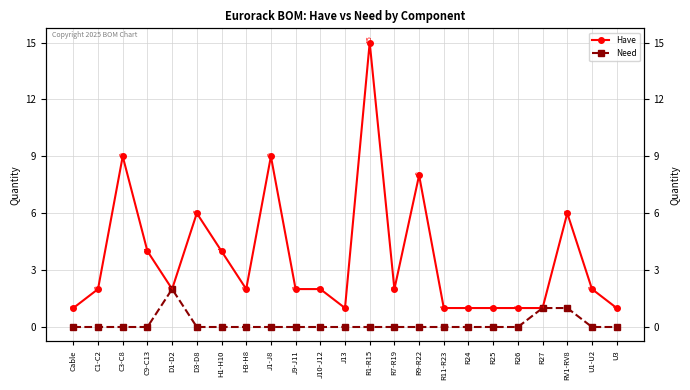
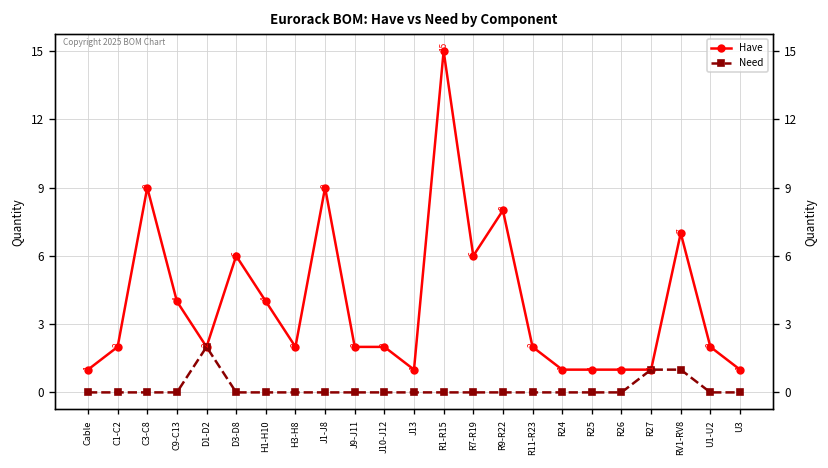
  {
    "Have": {
      "C1-C2": 2,
      "C3-C8": 9,
      "C9-C13": 4,
      "D3-D8": 6,
      "J1-J8": 9,
      "J10-J12": 2,
      "R1-R15": 15,
-     "R7-R19": 2,
+     "R7-R19": 6,
      "R9-R22": 8,
-     "R11-R23": 1,
-     "RV1-RV8": 6
+     "R11-R23": 2,
+     "RV1-RV8": 7
    },
    "Need": {
      "Cable": 0,
      "C1-C2": 0,
      "C3-C8": 0,
      "C9-C13": 0,
      "D3-D8": 0,
      "H1-H10": 0,
      "H3-H8": 0,
      "J1-J8": 0,
      "J9-J11": 0,
      "J10-J12": 0,
      "J13": 0,
      "R1-R15": 0,
      "R7-R19": 0,
      "R9-R22": 0,
      "R11-R23": 0,
      "R24": 0,
      "R25": 0,
      "R26": 0,
      "U1-U2": 0,
      "U3": 0
    }
  }
